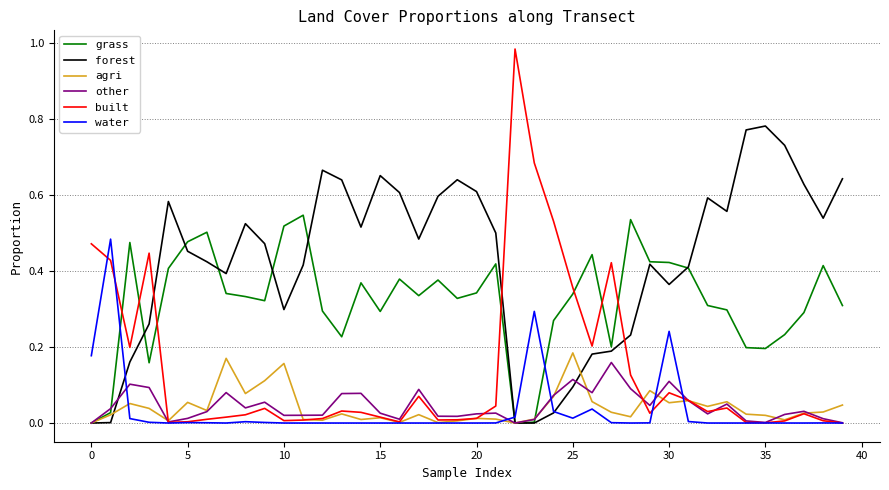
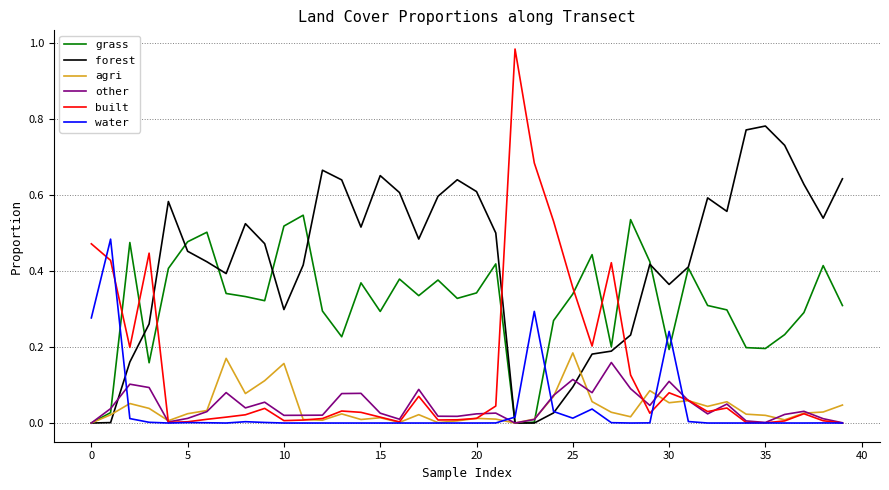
  {
    "grass": {
      "5": 0.48,
      "10": 0.52,
      "15": 0.29,
      "20": 0.34,
      "25": 0.34,
-     "30": 0.42,
+     "30": 0.19,
      "35": 0.20
    },
    "forest": {
      "5": 0.45,
      "10": 0.30,
      "15": 0.65,
      "20": 0.61,
      "25": 0.10,
      "30": 0.36,
      "35": 0.78
    },
    "agri": {
-     "5": 0.05,
+     "5": 0.02,
      "10": 0.16,
      "25": 0.18,
      "30": 0.05,
      "35": 0.02
    },
    "other": {
      "5": 0.01,
      "10": 0.02,
      "15": 0.03,
      "20": 0.02,
      "25": 0.11,
      "30": 0.11
    },
    "built": {
      "0": 0.47,
      "25": 0.36,
      "30": 0.08
    },
    "water": {
-     "0": 0.18,
+     "0": 0.28,
      "15": 0.00,
      "20": 0.00,
      "25": 0.01,
      "30": 0.24
    }
  }
